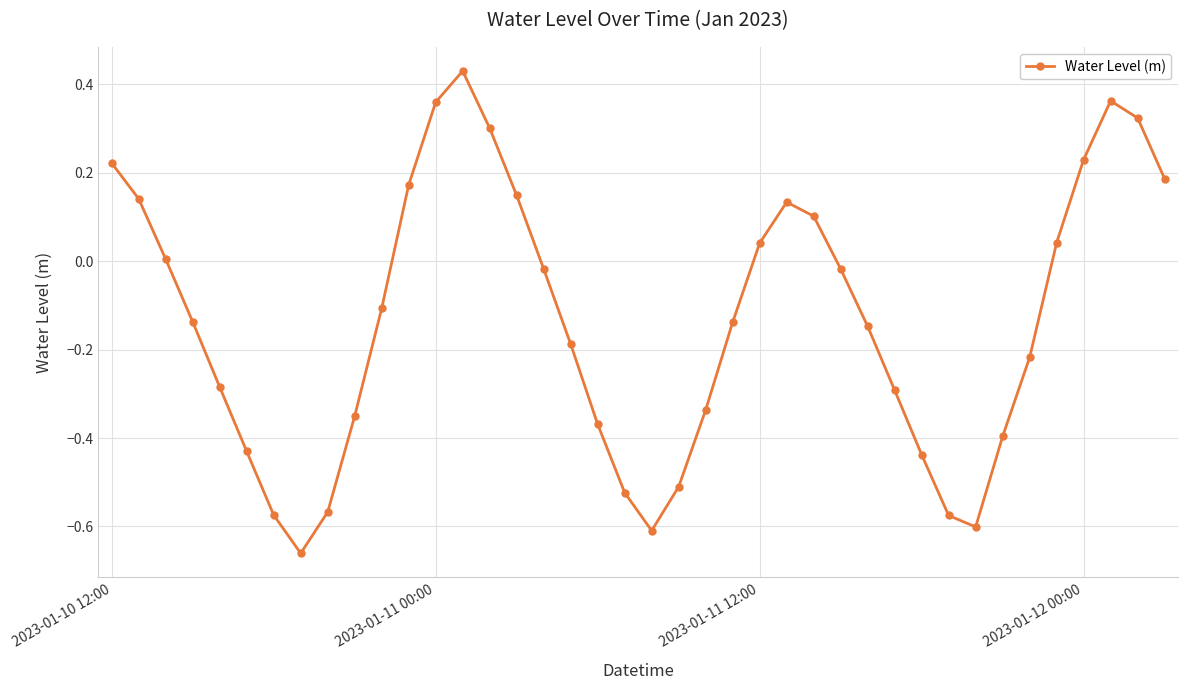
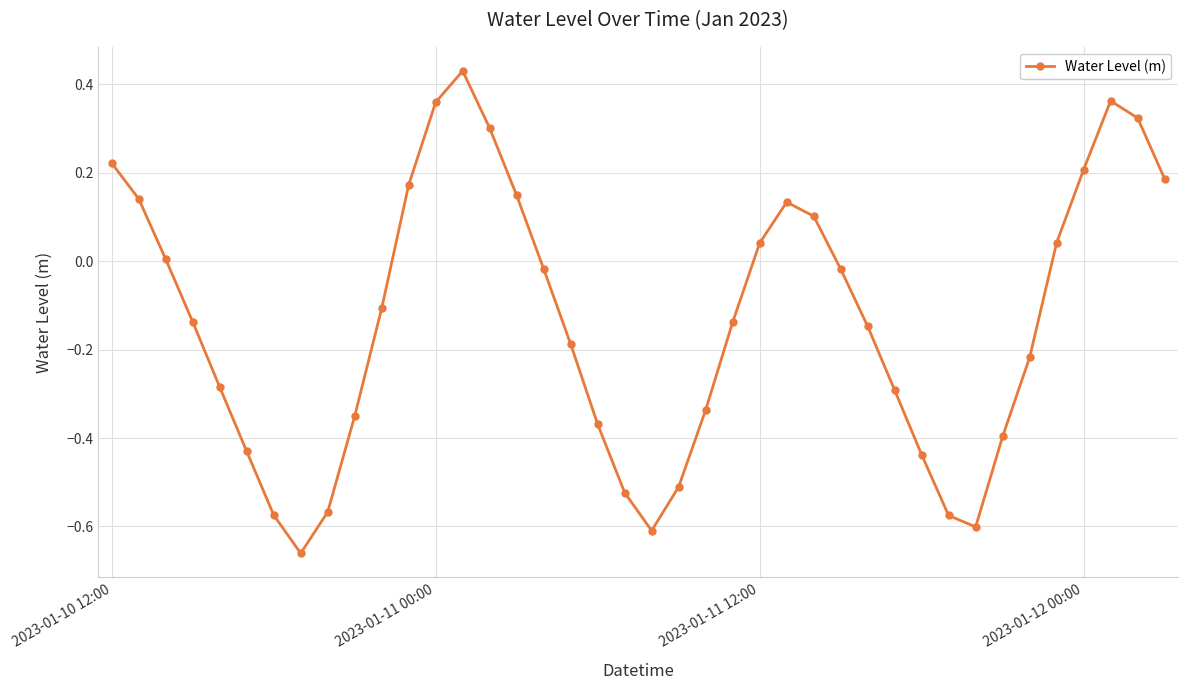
  {
    "2023-01-10 12:00": 0.22,
    "2023-01-11 00:00": 0.36,
    "2023-01-11 12:00": 0.04,
-   "2023-01-12 00:00": 0.23
+   "2023-01-12 00:00": 0.21
  }
